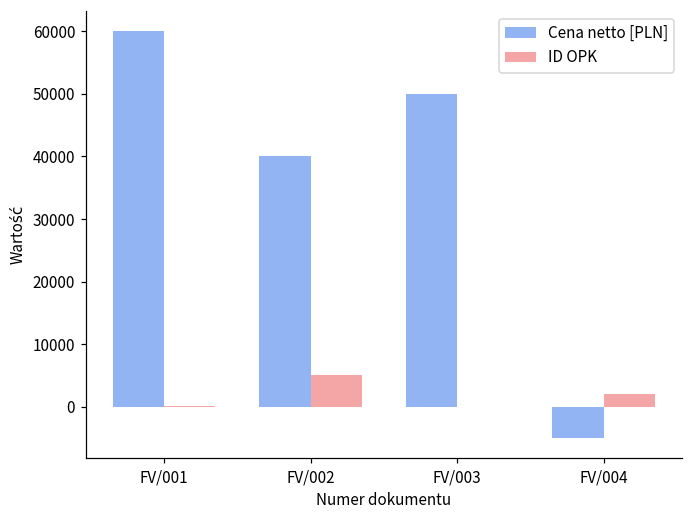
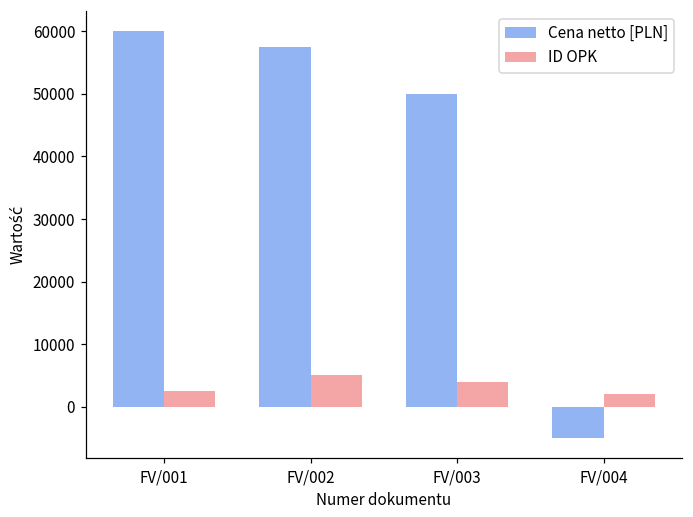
  {
    "Cena netto [PLN]": {
      "FV/001": 60000,
-     "FV/002": 40000,
+     "FV/002": 57000,
      "FV/003": 50000,
      "FV/004": -5000
    },
    "ID OPK": {
-     "FV/001": 0,
+     "FV/001": 3000,
      "FV/002": 5000,
-     "FV/003": 0,
+     "FV/003": 4000,
      "FV/004": 2000
    }
  }
